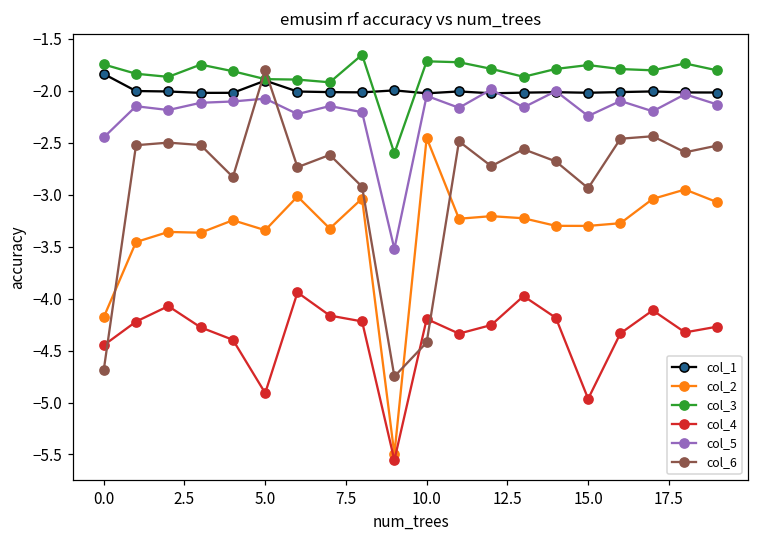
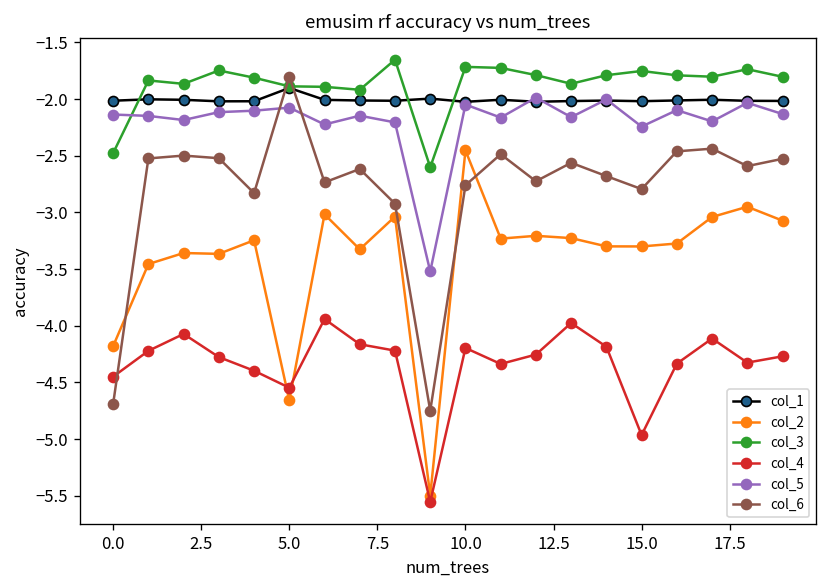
  {
    "col_1": {
-     "0.0": -1.8,
+     "0.0": -2.0,
      "15.0": -2.0
    },
    "col_2": {
      "0.0": -4.2,
-     "5.0": -3.3,
+     "5.0": -4.7,
      "10.0": -2.5,
      "15.0": -3.3
    },
    "col_3": {
-     "0.0": -1.7,
+     "0.0": -2.5,
      "10.0": -1.7,
      "15.0": -1.8
    },
    "col_4": {
      "0.0": -4.4,
-     "5.0": -4.9,
+     "5.0": -4.5,
      "10.0": -4.2,
      "15.0": -5.0
    },
    "col_5": {
-     "0.0": -2.4,
+     "0.0": -2.1,
      "5.0": -2.1,
      "15.0": -2.2
    },
    "col_6": {
      "0.0": -4.7,
      "5.0": -1.8,
-     "10.0": -4.4,
-     "15.0": -2.9
+     "10.0": -2.8,
+     "15.0": -2.8
    }
  }
